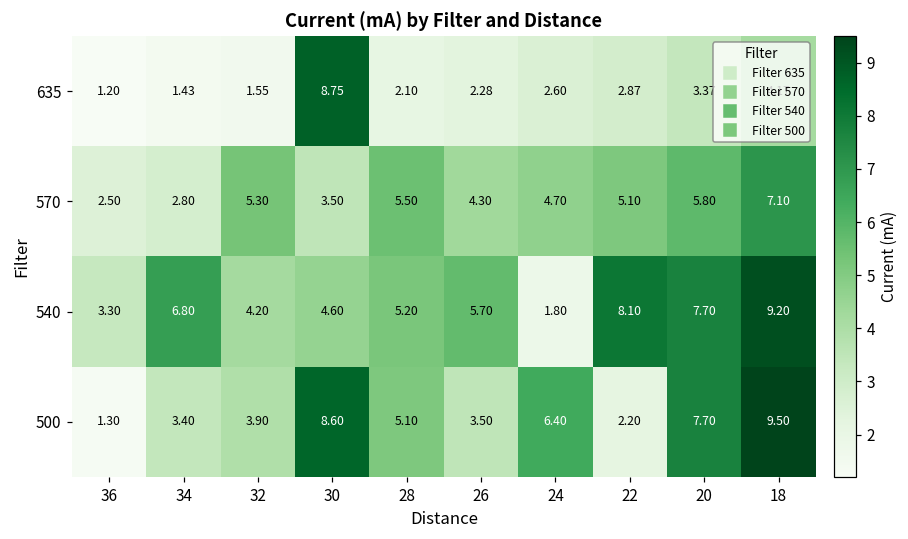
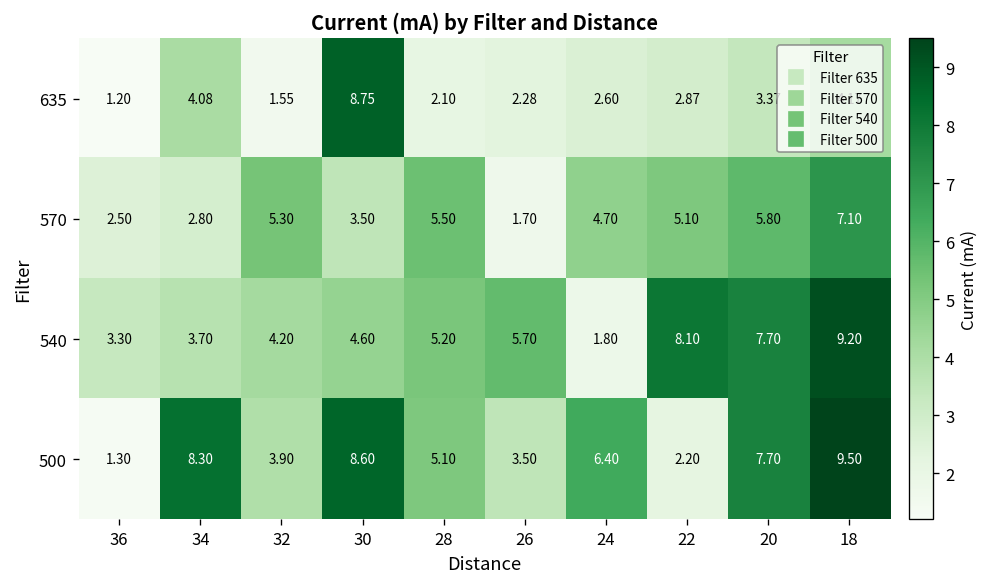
  {
    "635": {
      "36": 1.20,
-     "34": 1.43,
+     "34": 4.08,
      "32": 1.55,
      "30": 8.75,
      "28": 2.10,
      "26": 2.28,
      "24": 2.60,
      "22": 2.87
    },
    "570": {
      "36": 2.50,
      "34": 2.80,
      "32": 5.30,
      "30": 3.50,
      "28": 5.50,
-     "26": 4.30,
+     "26": 1.70,
      "24": 4.70,
      "22": 5.10,
      "20": 5.80,
      "18": 7.10
    },
    "540": {
      "36": 3.30,
-     "34": 6.80,
+     "34": 3.70,
      "32": 4.20,
      "30": 4.60,
      "28": 5.20,
      "26": 5.70,
      "24": 1.80,
      "22": 8.10,
      "20": 7.70,
      "18": 9.20
    },
    "500": {
      "36": 1.30,
-     "34": 3.40,
+     "34": 8.30,
      "32": 3.90,
      "30": 8.60,
      "28": 5.10,
      "26": 3.50,
      "24": 6.40,
      "22": 2.20,
      "20": 7.70,
      "18": 9.50
    }
  }
